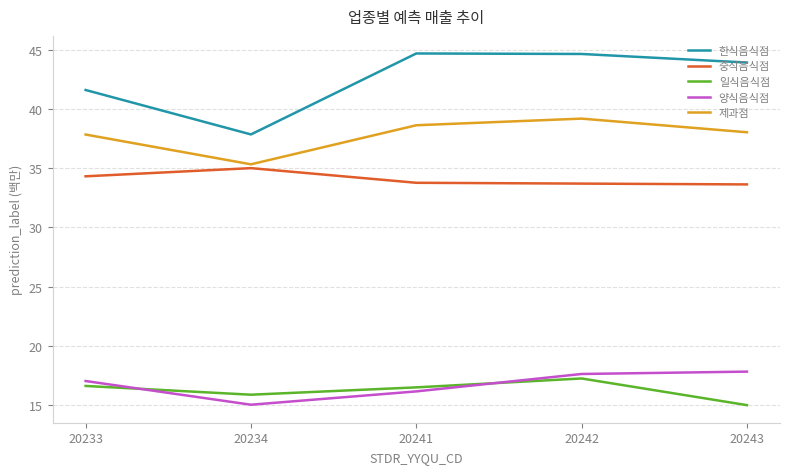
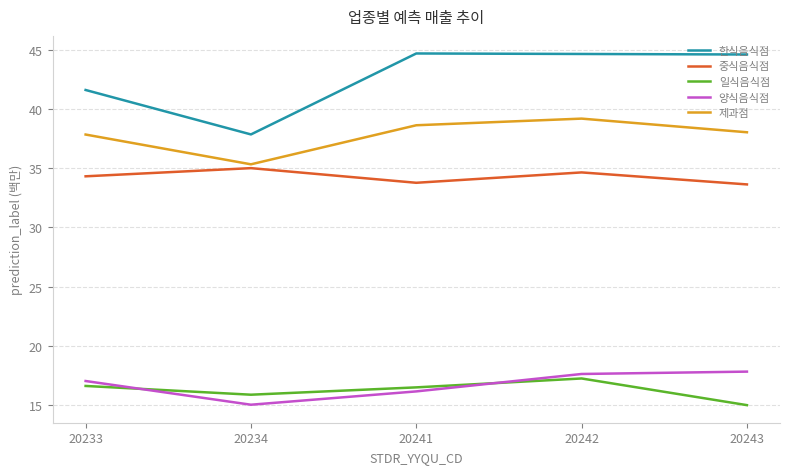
  {
    "한식음식점": {
      "20233": 41.7,
      "20234": 37.9,
      "20241": 44.7,
      "20242": 44.7,
-     "20243": 44.0
+     "20243": 44.7
    },
    "중식음식점": {
      "20233": 34.3,
      "20234": 35.0,
      "20241": 33.8,
-     "20242": 33.7,
+     "20242": 34.7,
      "20243": 33.7
    },
    "일식음식점": {
      "20233": 16.6,
      "20234": 15.8,
      "20241": 16.5,
      "20242": 17.2,
      "20243": 14.9
    },
    "양식음식점": {
      "20233": 17.0,
      "20234": 15.0,
      "20241": 16.1,
      "20242": 17.6,
      "20243": 17.8
    },
    "제과점": {
      "20233": 37.9,
      "20234": 35.4,
      "20241": 38.7,
      "20242": 39.2,
      "20243": 38.1
    }
  }
